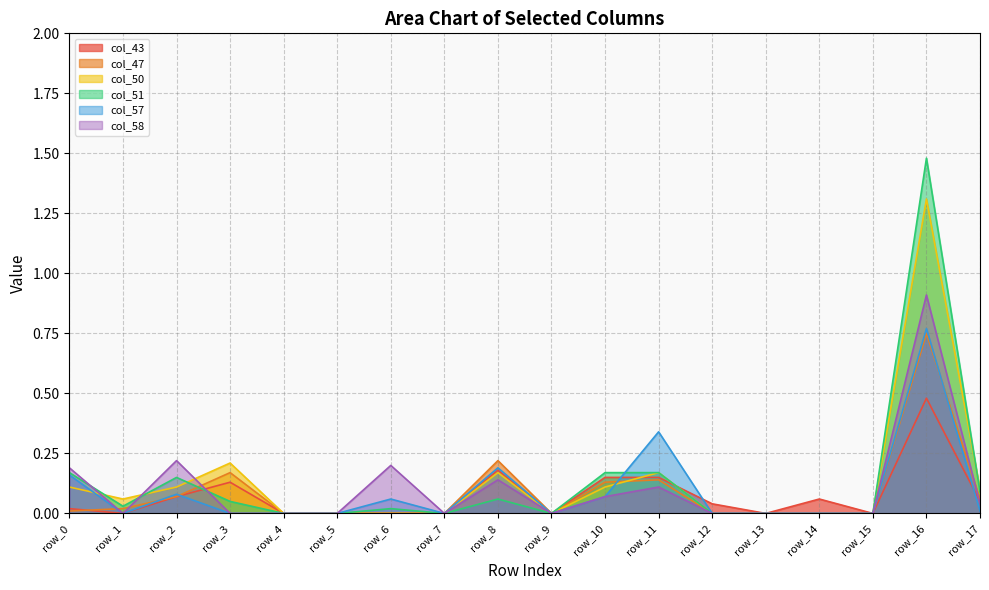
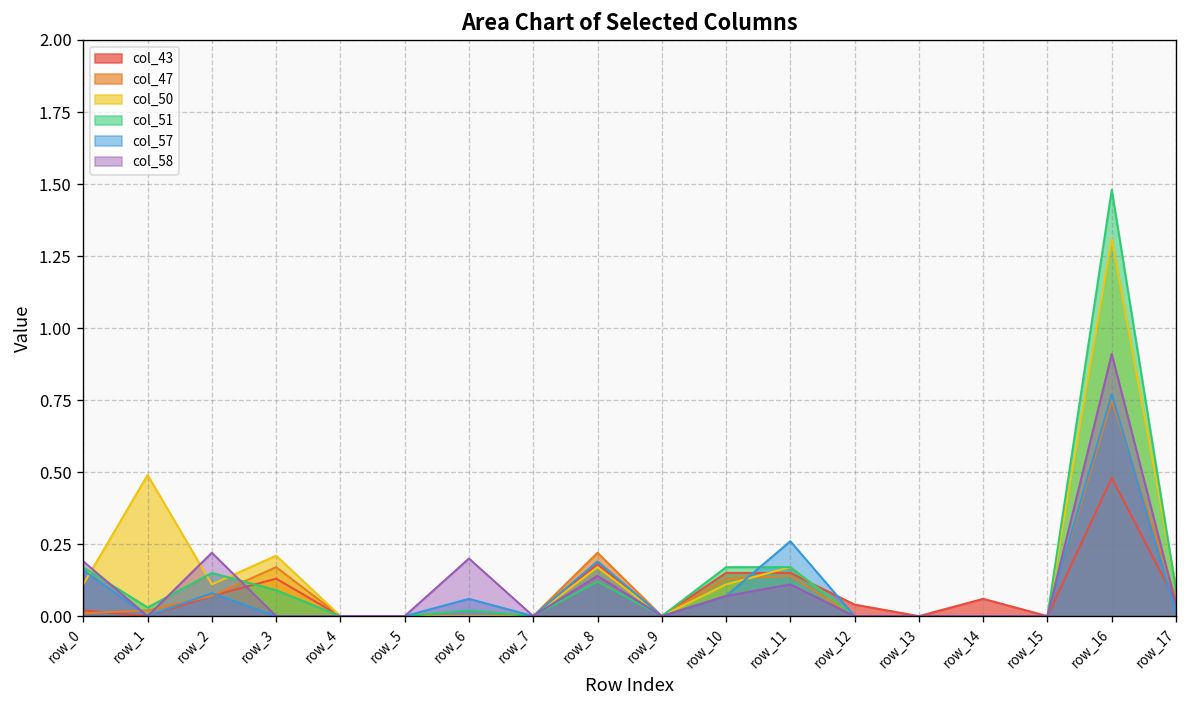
  {
    "col_50": {
      "row_0": 0.11,
-     "row_1": 0.06,
+     "row_1": 0.49,
      "row_2": 0.11,
      "row_3": 0.21,
      "row_10": 0.11,
      "row_16": 1.31
    },
    "col_51": {
      "row_2": 0.15,
-     "row_3": 0.05,
+     "row_3": 0.09,
      "row_6": 0.02,
-     "row_8": 0.06,
+     "row_8": 0.12,
      "row_10": 0.17,
      "row_16": 1.48
    },
    "col_57": {
      "row_6": 0.06,
-     "row_11": 0.34,
+     "row_11": 0.26,
      "row_16": 0.77,
      "row_17": 0.01
    },
    "col_58": {
      "row_0": 0.19,
      "row_2": 0.22,
      "row_6": 0.20,
      "row_8": 0.14,
      "row_11": 0.11,
      "row_16": 0.91
    }
  }
